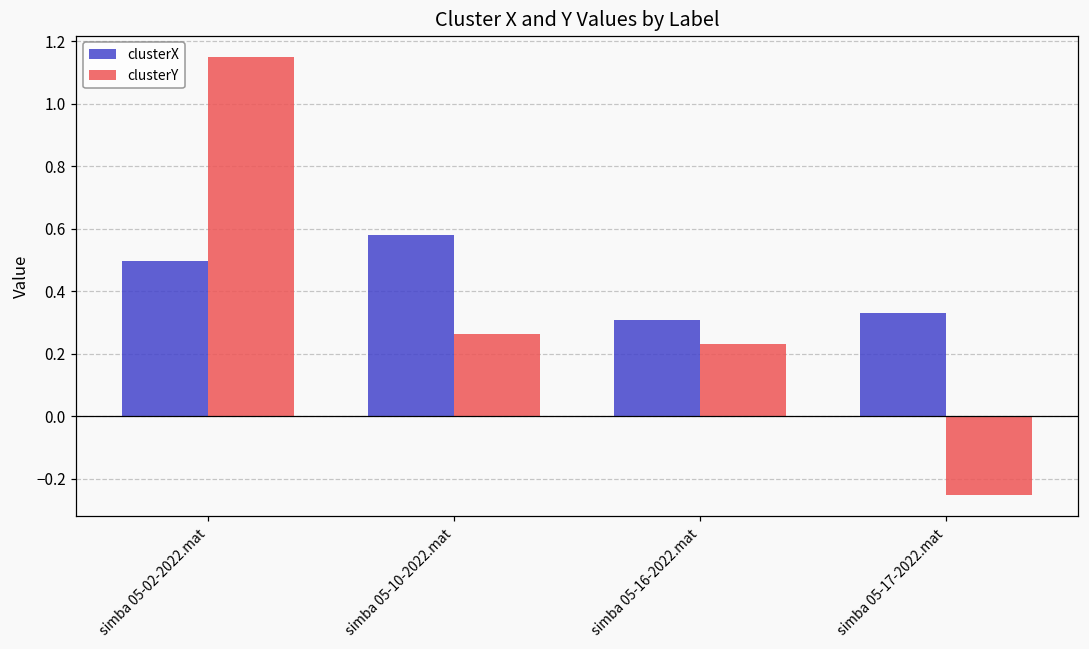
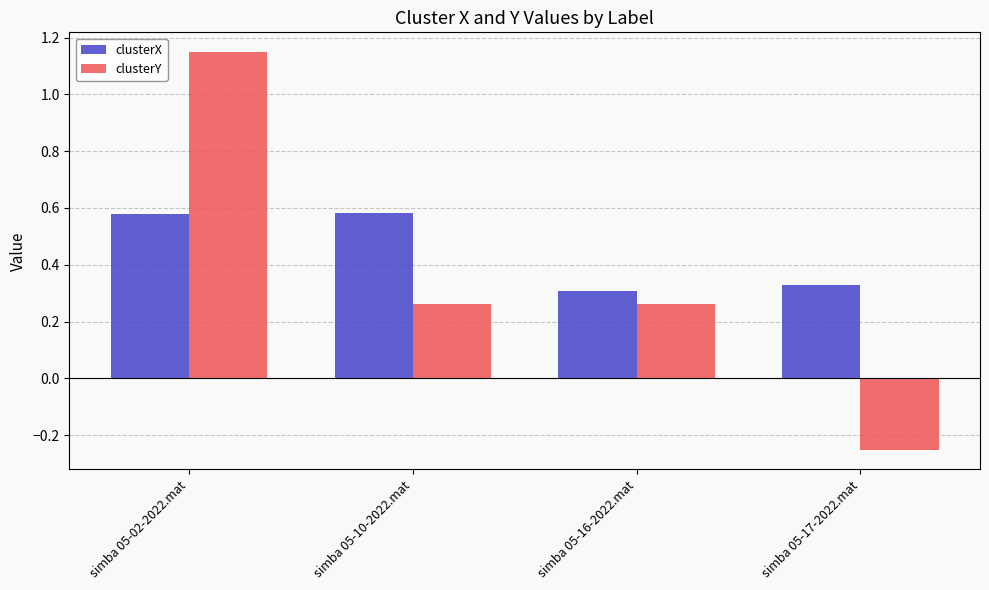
  {
    "clusterX": {
-     "simba 05-02-2022.mat": 0.50,
+     "simba 05-02-2022.mat": 0.58,
      "simba 05-10-2022.mat": 0.58,
      "simba 05-16-2022.mat": 0.31,
      "simba 05-17-2022.mat": 0.33
    },
    "clusterY": {
      "simba 05-02-2022.mat": 1.15,
      "simba 05-10-2022.mat": 0.26,
-     "simba 05-16-2022.mat": 0.23,
+     "simba 05-16-2022.mat": 0.26,
      "simba 05-17-2022.mat": -0.25
    }
  }
